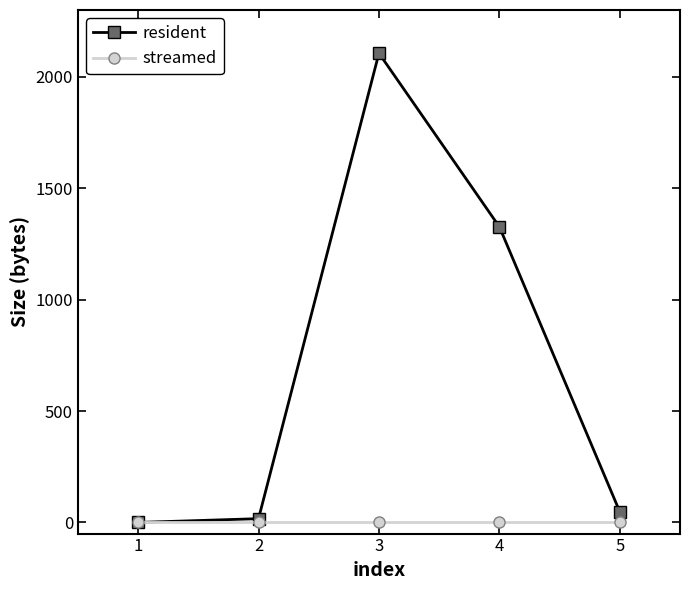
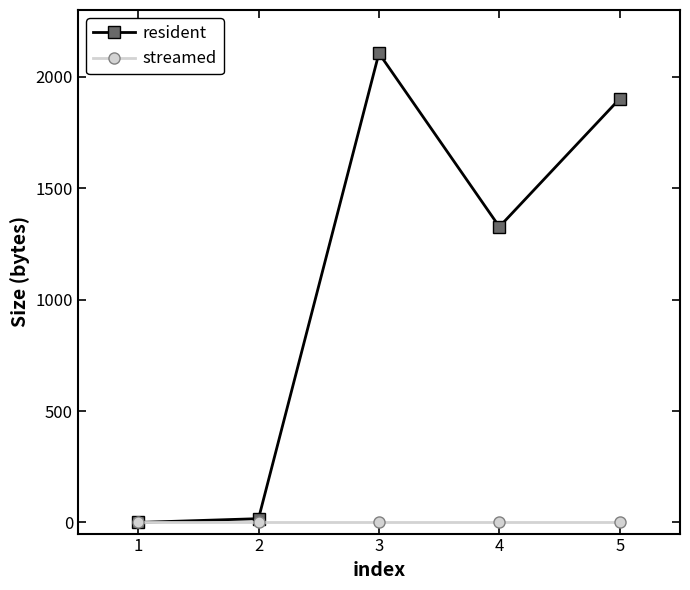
  {
    "resident": {
      "2": 20,
      "3": 2110,
      "4": 1330,
-     "5": 50
+     "5": 1900
    },
    "streamed": {
      "2": 0,
      "3": 0,
      "4": 0,
      "5": 0
    }
  }
